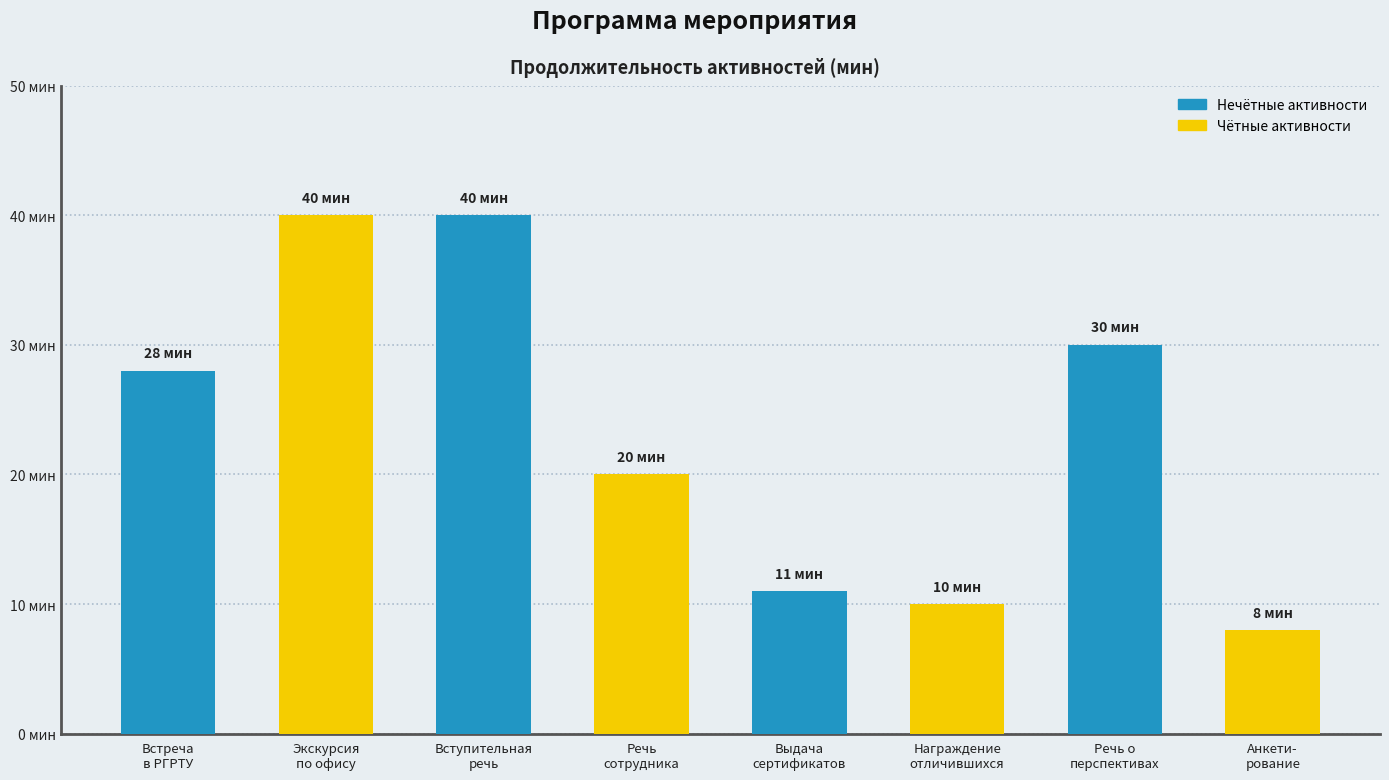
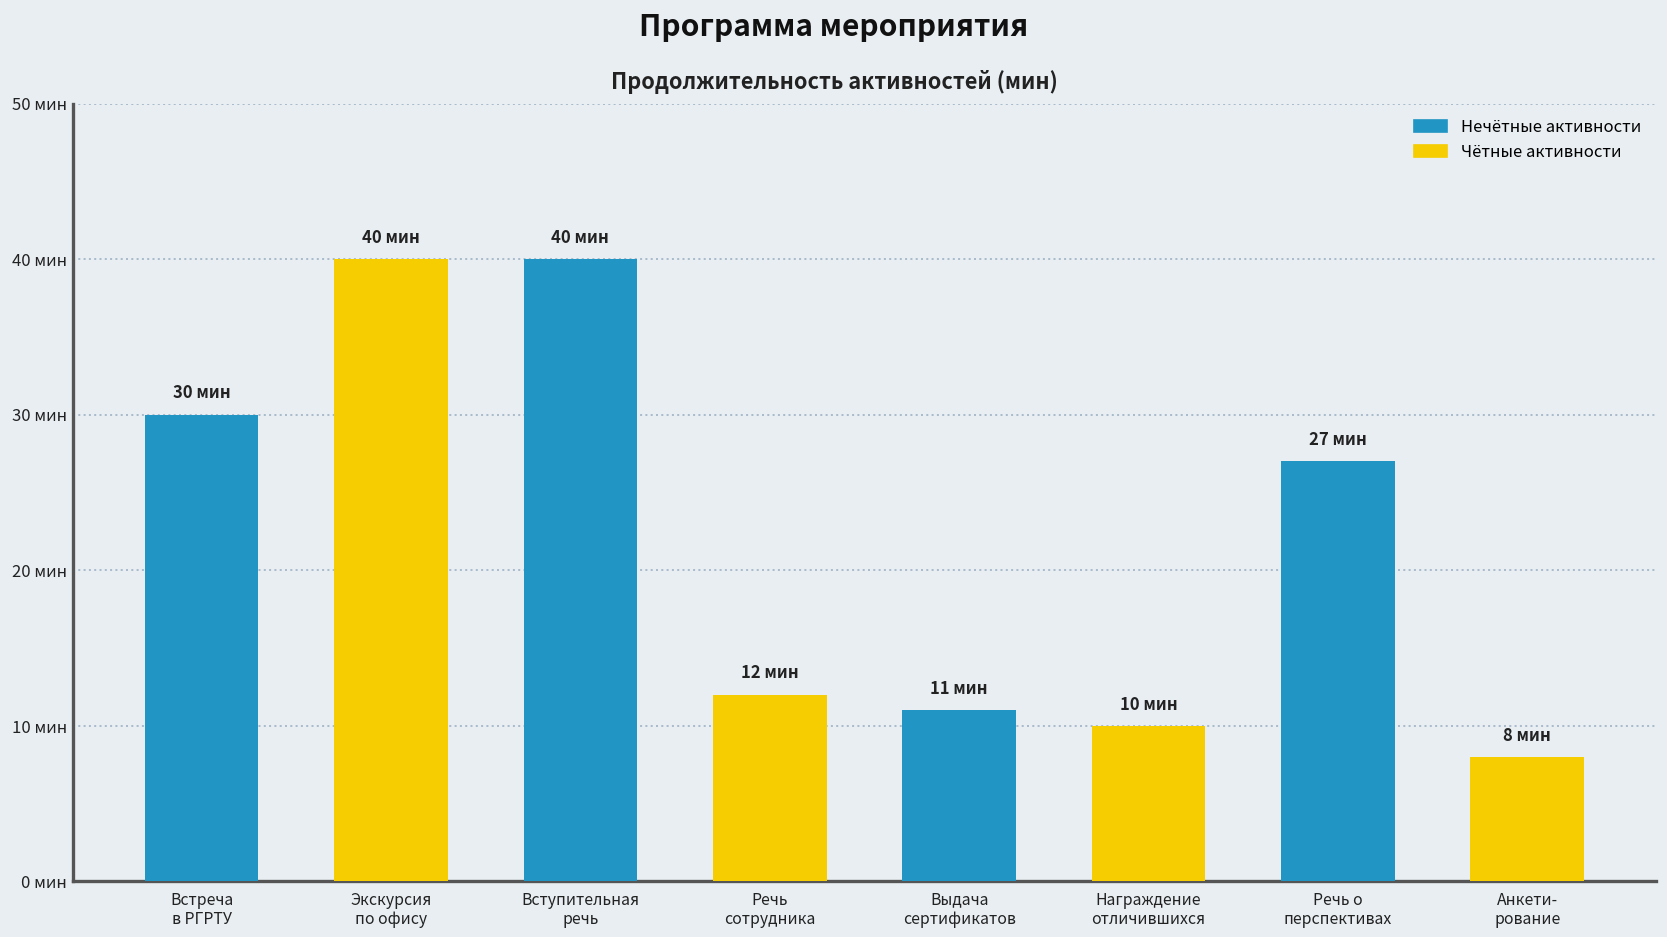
  {
-   "Встреча в РГРТУ": 28,
+   "Встреча в РГРТУ": 30,
    "Экскурсия по офису": 40,
    "Вступительная речь": 40,
-   "Речь сотрудника": 20,
+   "Речь сотрудника": 12,
    "Выдача сертификатов": 11,
    "Награждение отличившихся": 10,
-   "Речь о перспективах": 30,
+   "Речь о перспективах": 27,
    "Анкети- рование": 8
  }
